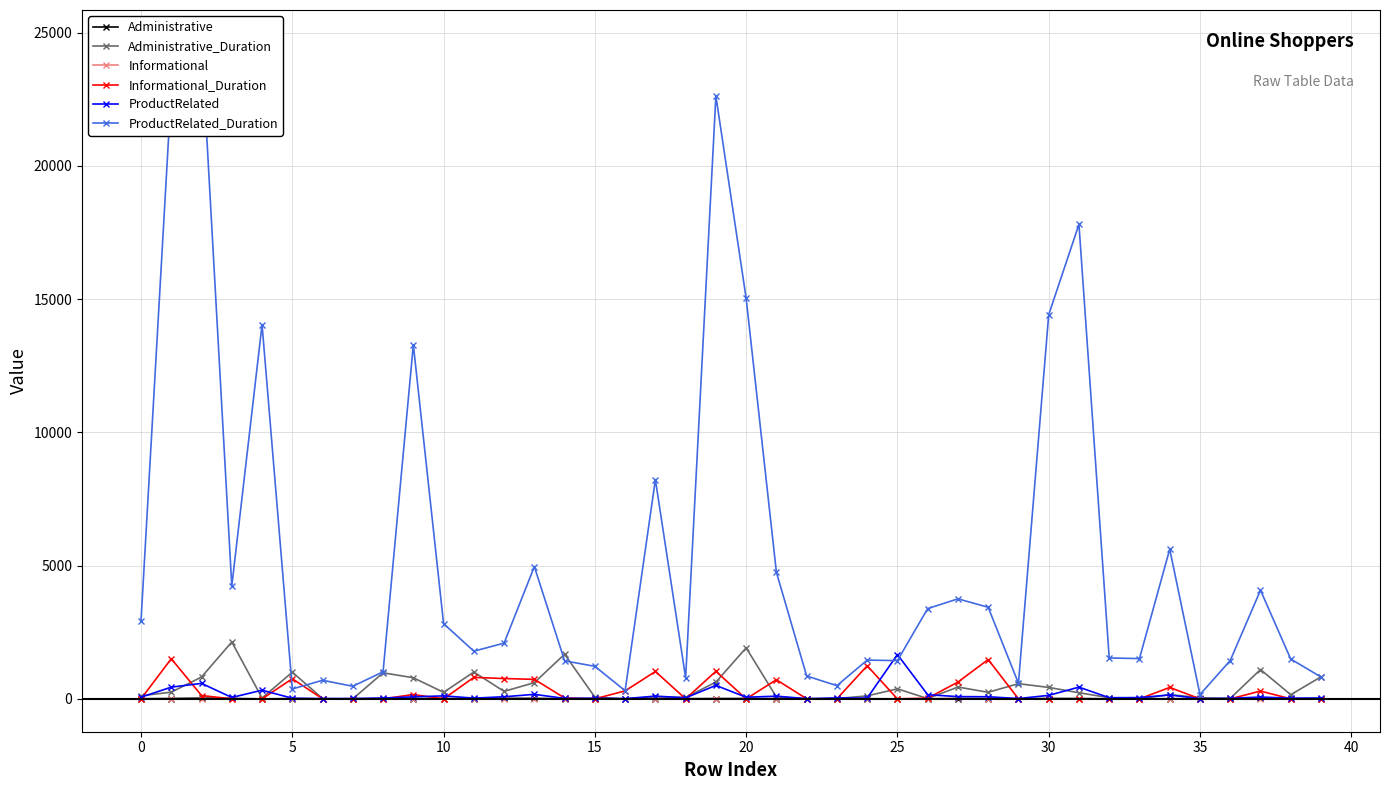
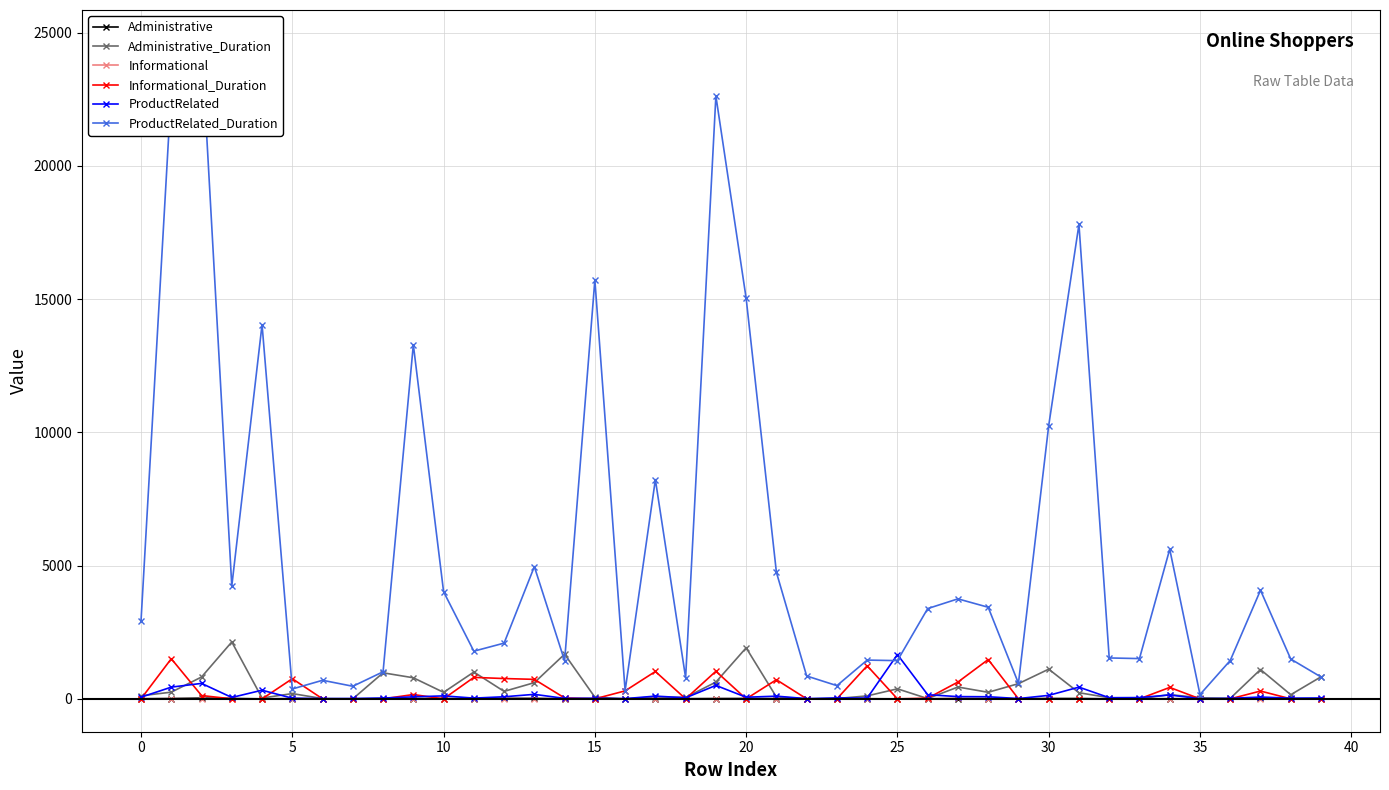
  {
    "Administrative_Duration": {
-     "5": 1000,
+     "5": 200,
      "10": 200,
      "20": 1900,
      "25": 400,
-     "30": 400
+     "30": 1100
    },
    "Informational_Duration": {
      "5": 800
    },
    "ProductRelated": {
      "10": 100,
      "25": 1700,
      "30": 100
    },
    "ProductRelated_Duration": {
      "0": 2900,
      "5": 400,
-     "10": 2800,
-     "15": 1200,
+     "10": 4000,
+     "15": 15700,
      "20": 15000,
      "25": 1400,
-     "30": 14400,
+     "30": 10300,
      "35": 200
    }
  }
